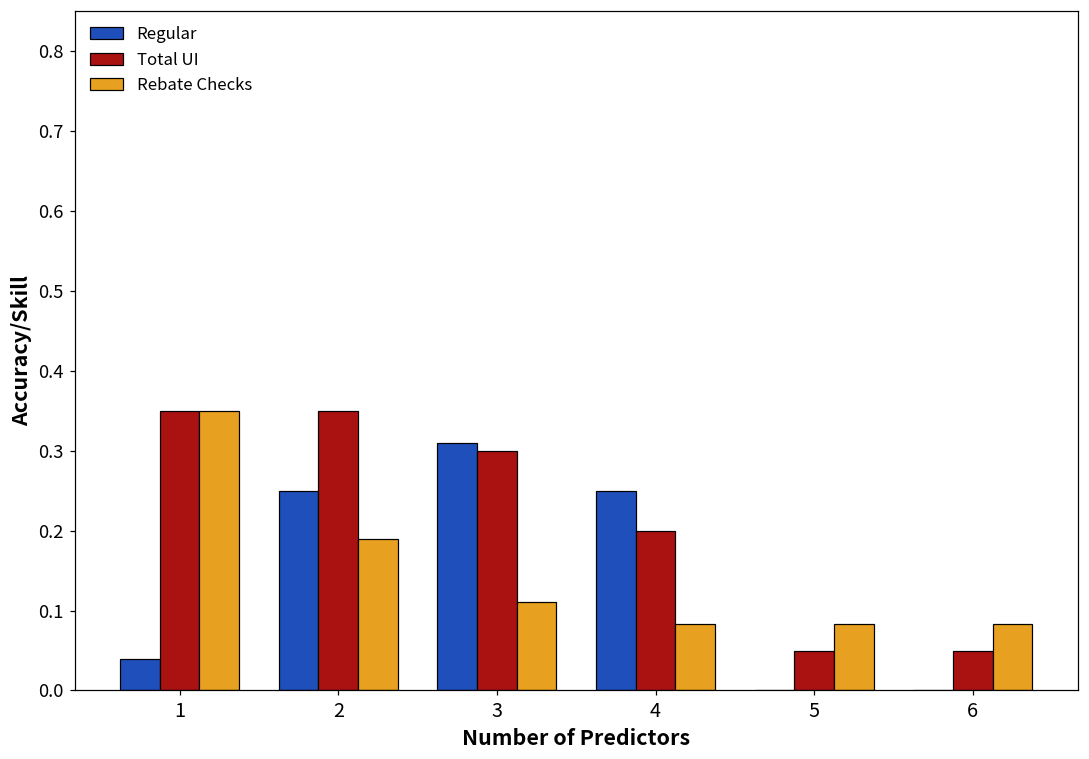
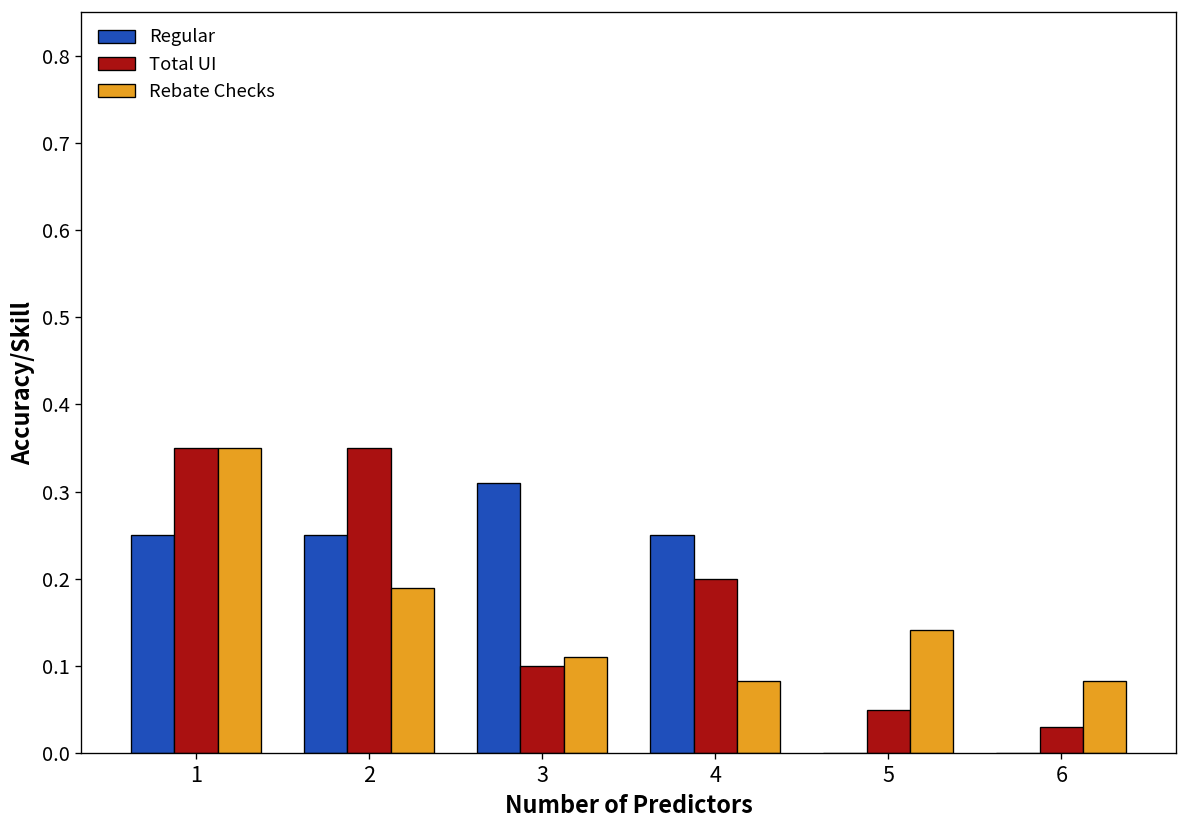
  {
    "Regular": {
-     "1": 0.04,
+     "1": 0.25,
      "2": 0.25,
      "3": 0.31,
      "4": 0.25,
      "5": 0.00,
      "6": 0.00
    },
    "Total UI": {
      "1": 0.35,
      "2": 0.35,
-     "3": 0.3,
+     "3": 0.1,
      "4": 0.20,
      "5": 0.05,
-     "6": 0.05
+     "6": 0.03
    },
    "Rebate Checks": {
      "1": 0.35,
      "2": 0.19,
      "3": 0.11,
      "4": 0.08,
-     "5": 0.08,
+     "5": 0.14,
      "6": 0.08
    }
  }
